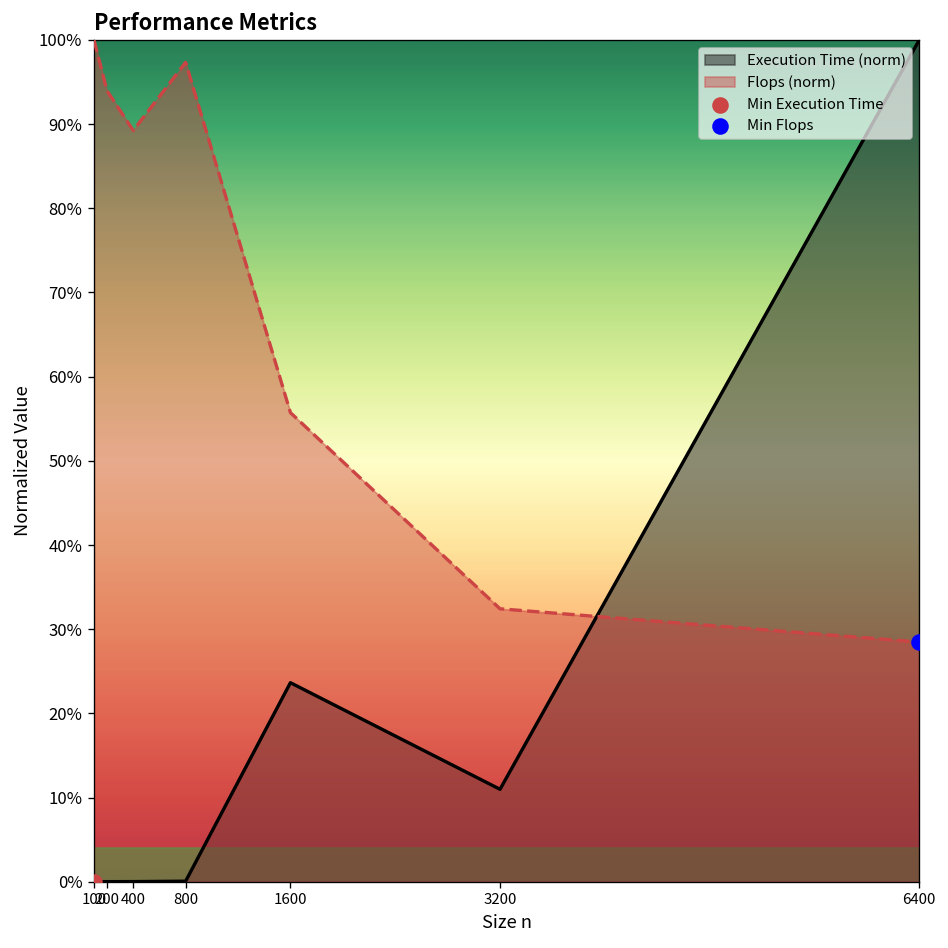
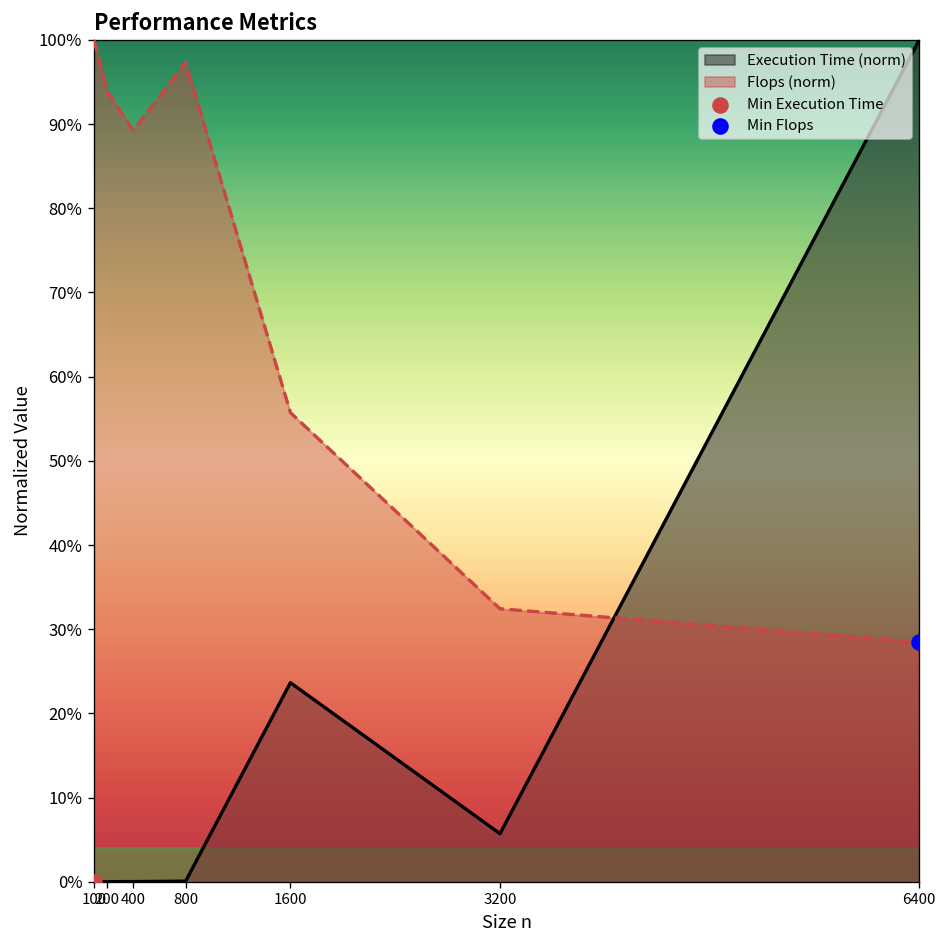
  {
    "Execution Time (norm)": {
      "1600": "24%",
-     "3200": "11%",
+     "3200": "6%",
      "6400": "100%"
    }
  }
